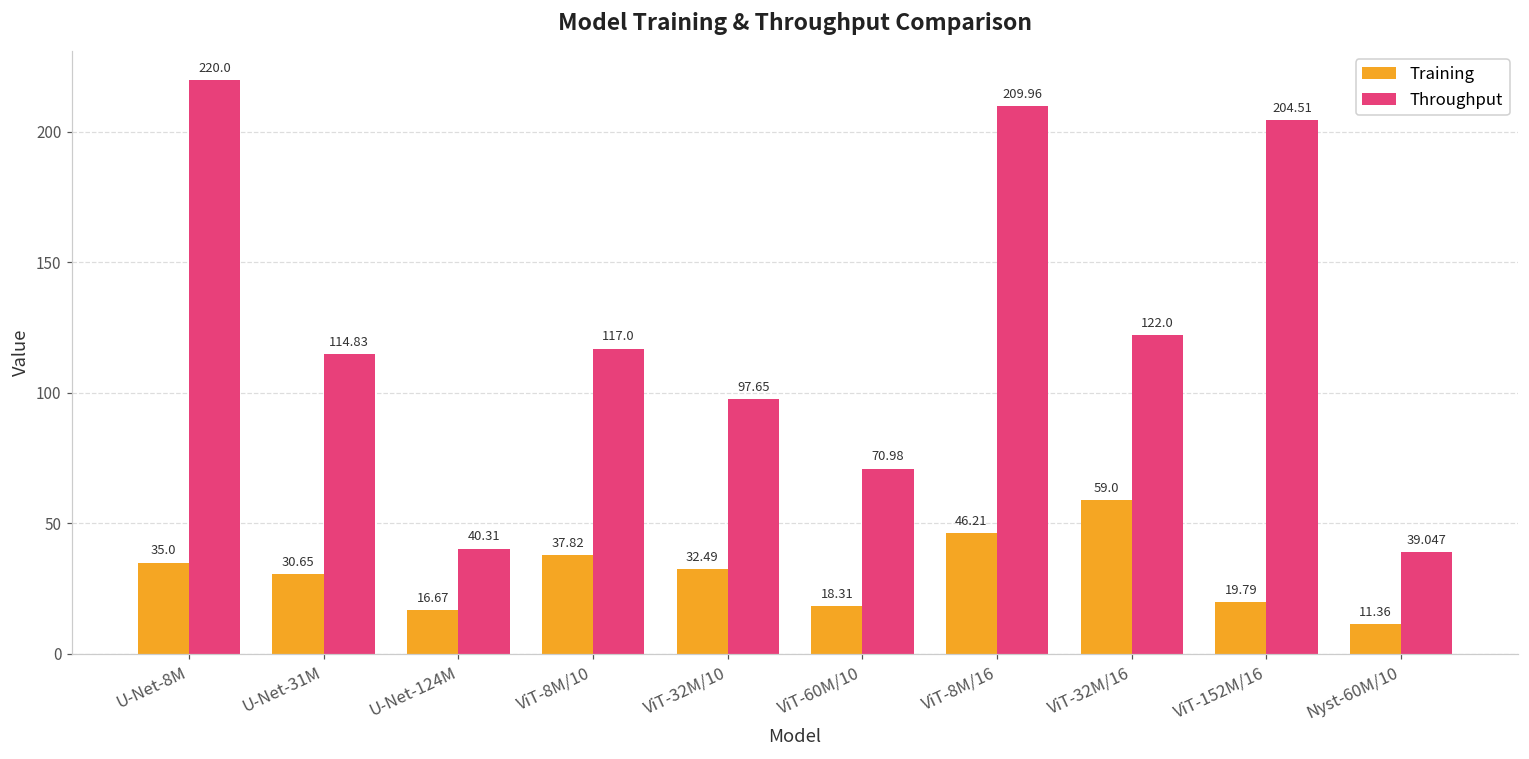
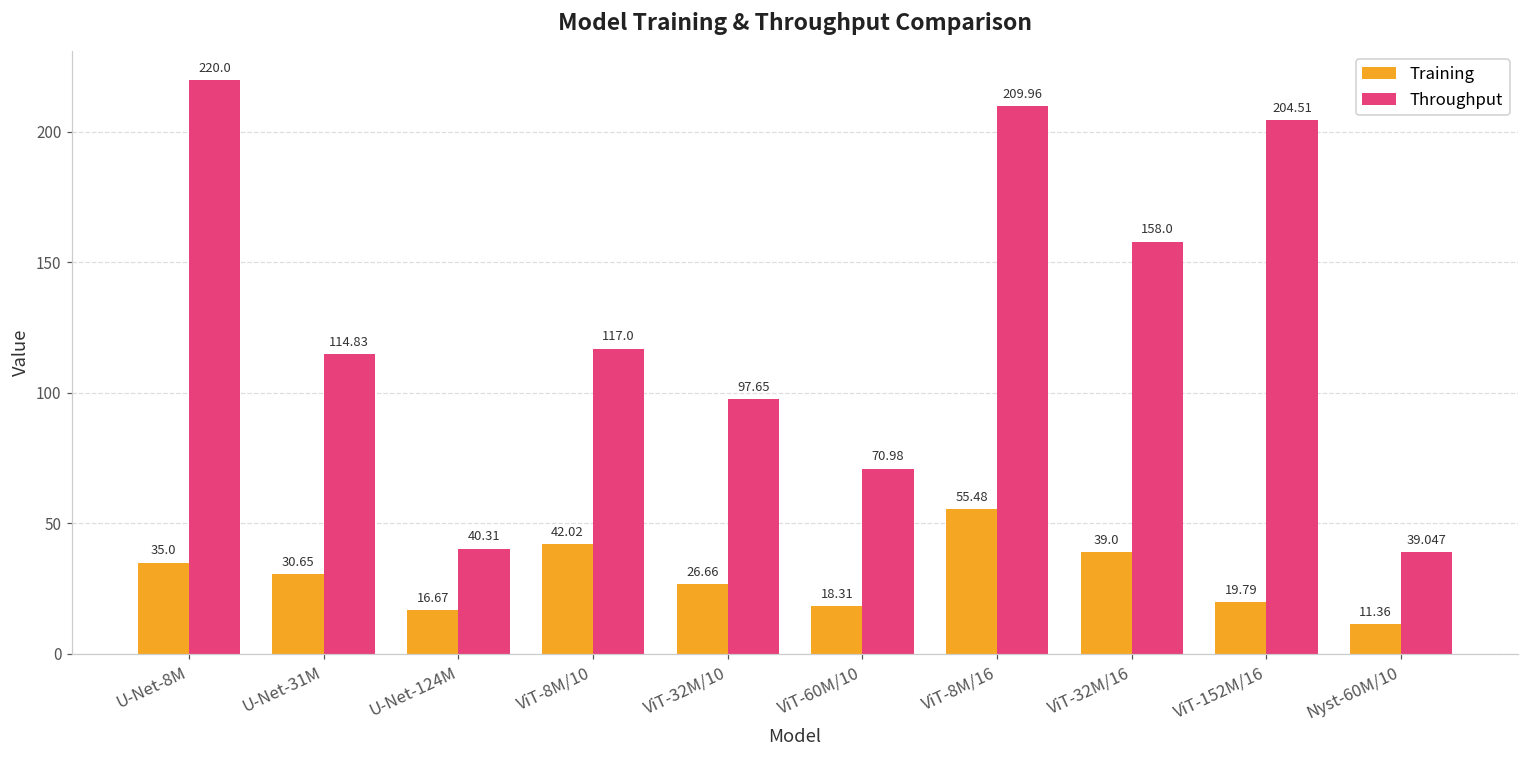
  {
    "Training": {
      "U-Net-8M": 35.0,
      "U-Net-31M": 30.65,
      "U-Net-124M": 16.67,
-     "ViT-8M/10": 37.82,
-     "ViT-32M/10": 32.49,
+     "ViT-8M/10": 42.02,
+     "ViT-32M/10": 26.66,
      "ViT-60M/10": 18.31,
-     "ViT-8M/16": 46.21,
-     "ViT-32M/16": 59.0,
+     "ViT-8M/16": 55.48,
+     "ViT-32M/16": 39.0,
      "ViT-152M/16": 19.79,
      "Nyst-60M/10": 11.36
    },
    "Throughput": {
      "U-Net-8M": 220.0,
      "U-Net-31M": 114.83,
      "U-Net-124M": 40.31,
      "ViT-8M/10": 117.0,
      "ViT-32M/10": 97.65,
      "ViT-60M/10": 70.98,
      "ViT-8M/16": 209.96,
-     "ViT-32M/16": 122.0,
+     "ViT-32M/16": 158.0,
      "ViT-152M/16": 204.51,
      "Nyst-60M/10": 39.047
    }
  }
